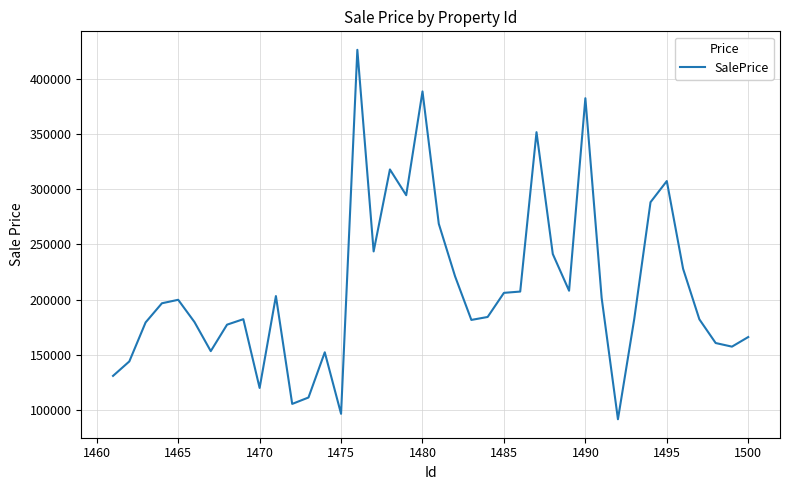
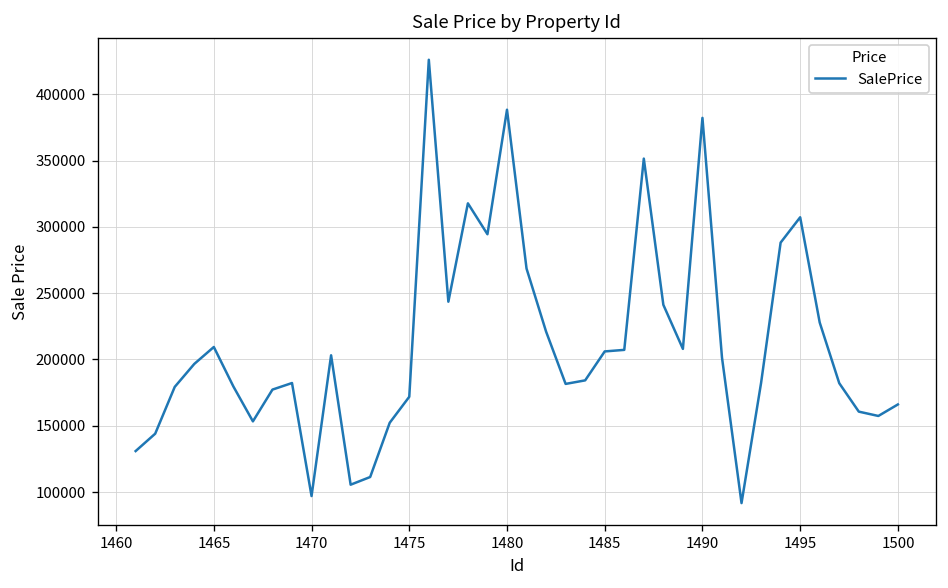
  {
-   "1465": 200000,
-   "1470": 120000,
-   "1475": 97000,
+   "1465": 209000,
+   "1470": 97000,
+   "1475": 172000,
    "1480": 388000,
    "1485": 206000,
    "1490": 382000,
    "1495": 307000,
    "1500": 166000
  }
